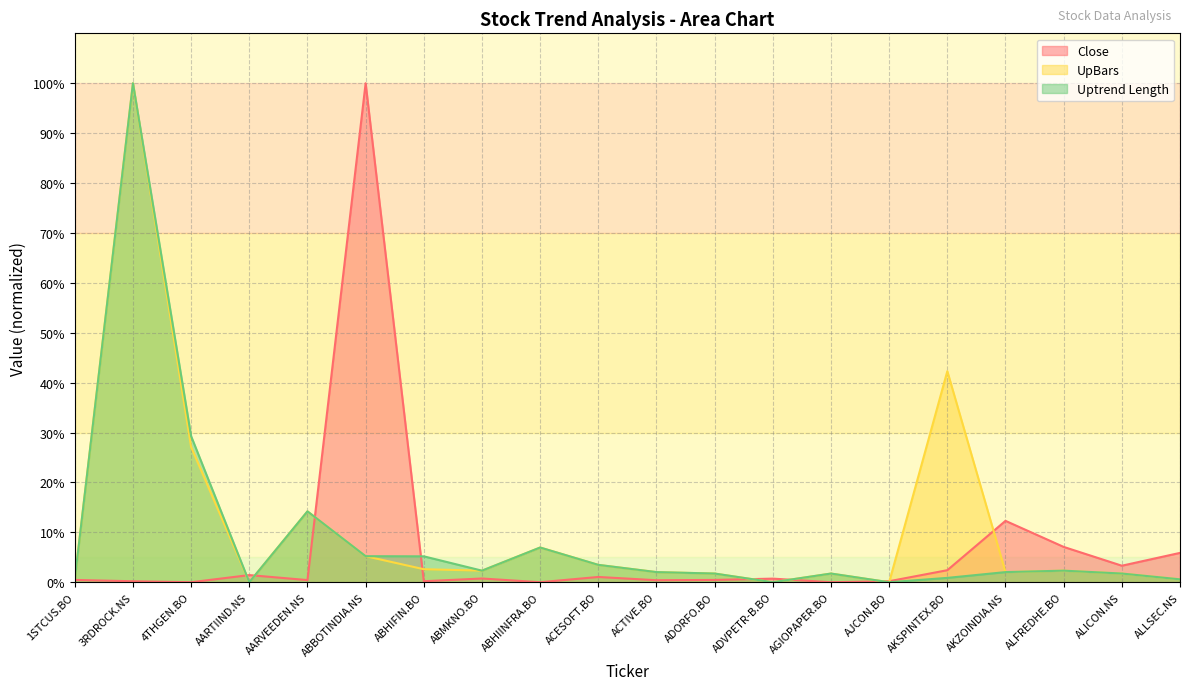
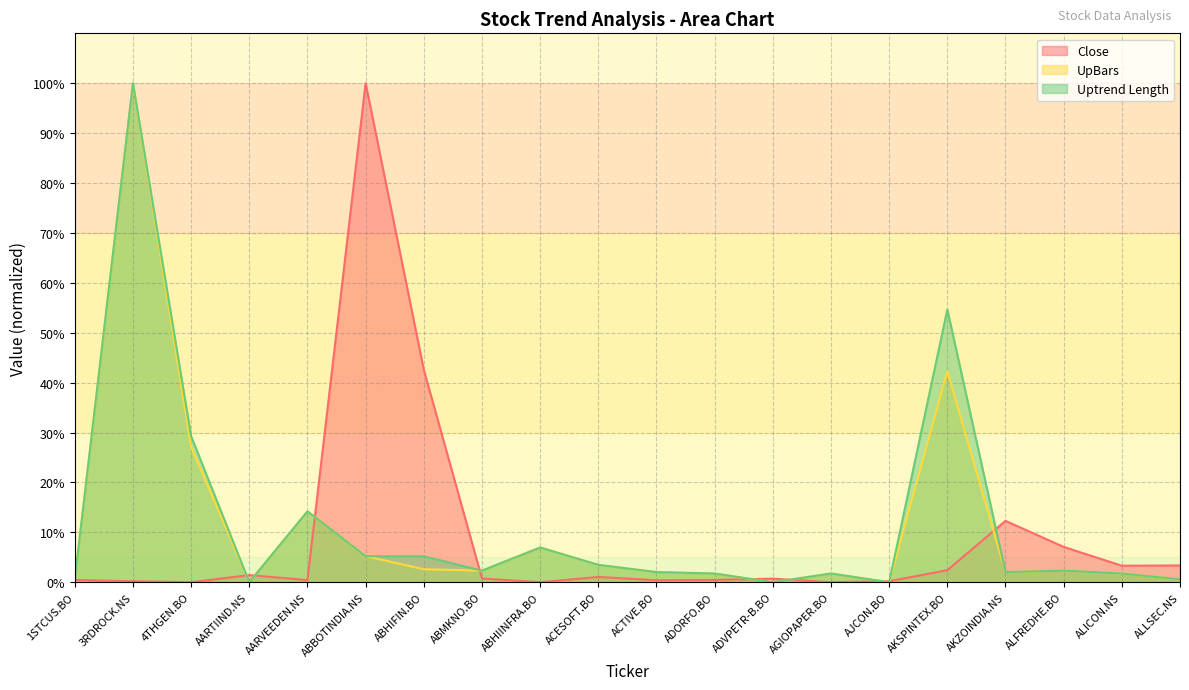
  {
    "Close": {
      "3RDROCK.NS": "0%",
      "4THGEN.BO": "0%",
      "AARTIIND.NS": "1%",
      "AARVEEDEN.NS": "0%",
      "ABBOTINDIA.NS": "100%",
-     "ABHIFIN.BO": "0%",
+     "ABHIFIN.BO": "43%",
      "ABMKNO.BO": "1%",
      "ABHIINFRA.BO": "0%",
      "ACESOFT.BO": "1%",
      "ACTIVE.BO": "0%",
      "ADORFO.BO": "0%",
      "ADVPETR-B.BO": "1%",
      "AGIOPAPER.BO": "0%",
      "AKSPINTEX.BO": "2%",
      "AKZOINDIA.NS": "12%",
      "ALFREDHE.BO": "7%",
      "ALICON.NS": "3%",
-     "ALLSEC.NS": "6%"
+     "ALLSEC.NS": "3%"
    },
    "UpBars": {
      "4THGEN.BO": "27%",
      "ABHIFIN.BO": "3%",
      "AKSPINTEX.BO": "42%"
    },
    "Uptrend Length": {
      "4THGEN.BO": "29%",
      "ABHIFIN.BO": "5%",
-     "AKSPINTEX.BO": "1%"
+     "AKSPINTEX.BO": "55%"
    }
  }
